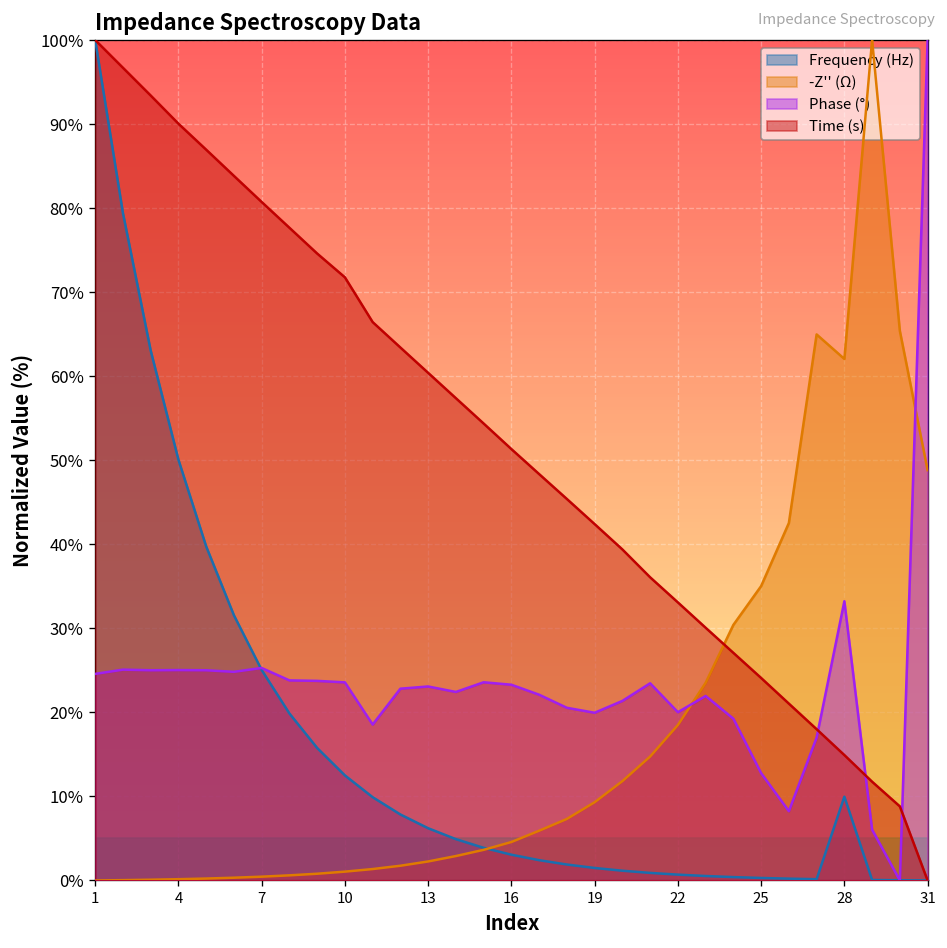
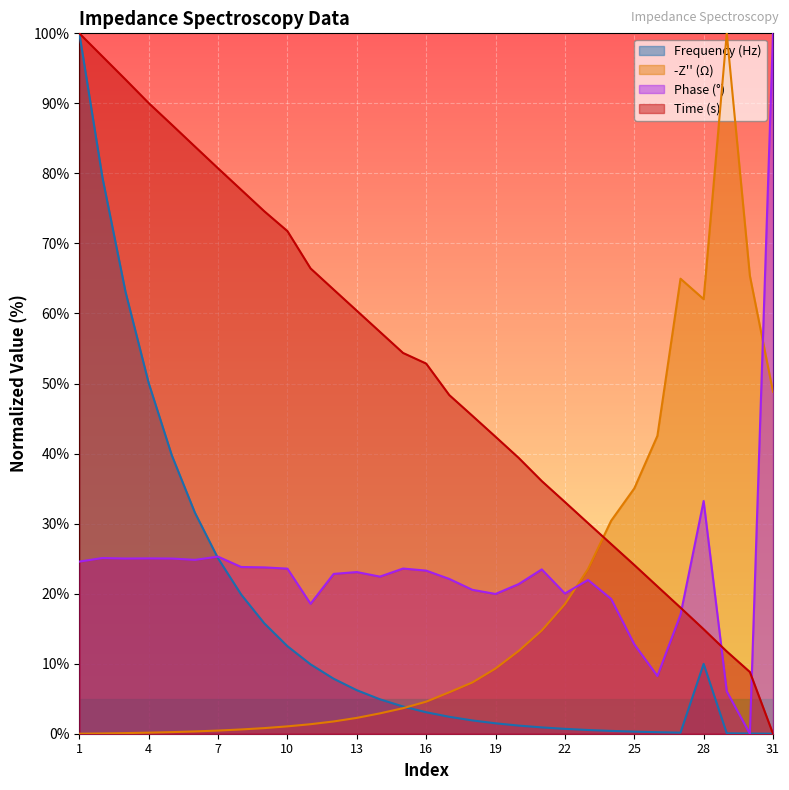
  {
    "Frequency (Hz)": {
      "4": "50%",
      "10": "13%",
      "13": "6%",
      "28": "10%"
    },
    "-Z'' (Ω)": {
      "19": "9%",
      "22": "18%",
      "25": "35%",
      "28": "62%",
      "31": "49%"
    },
    "Phase (°)": {
      "1": "25%",
      "4": "25%",
      "10": "24%",
      "13": "23%",
      "16": "23%",
      "19": "20%",
      "22": "20%",
      "25": "13%",
      "28": "33%",
      "31": "100%"
    },
    "Time (s)": {
      "4": "90%",
      "7": "81%",
      "10": "72%",
      "13": "60%",
-     "16": "51%",
+     "16": "53%",
      "19": "42%",
      "22": "33%",
      "25": "24%",
      "28": "15%"
    }
  }
